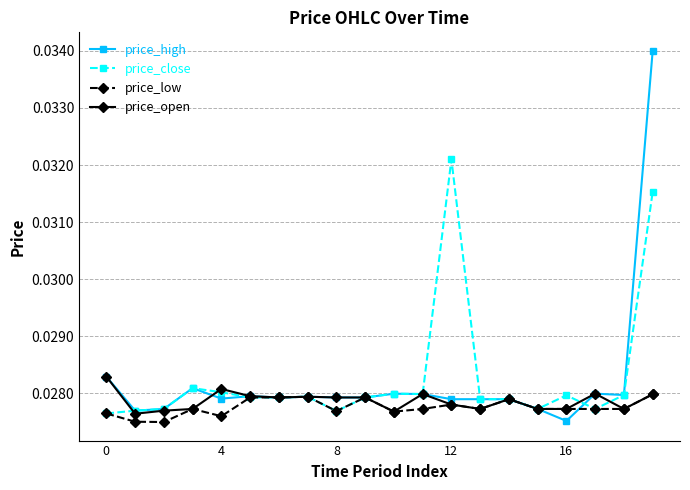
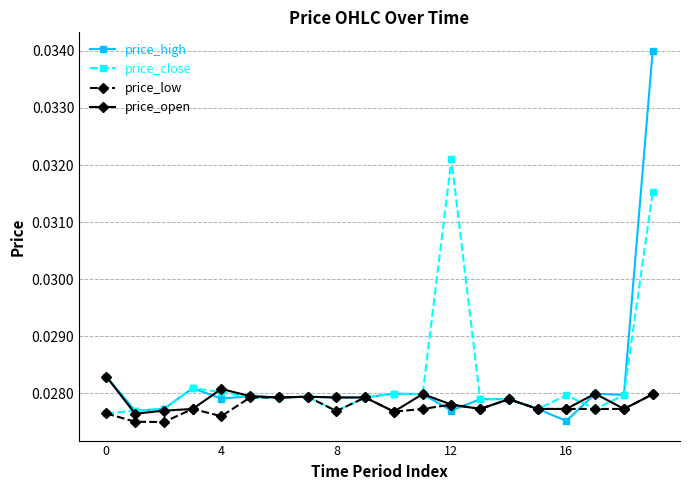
  {
    "price_high": {
      "4": 0.0279,
-     "12": 0.0279,
+     "12": 0.0277,
      "16": 0.0275
    },
    "price_close": {
      "4": 0.0280,
      "12": 0.0321,
      "16": 0.0280
    }
  }
